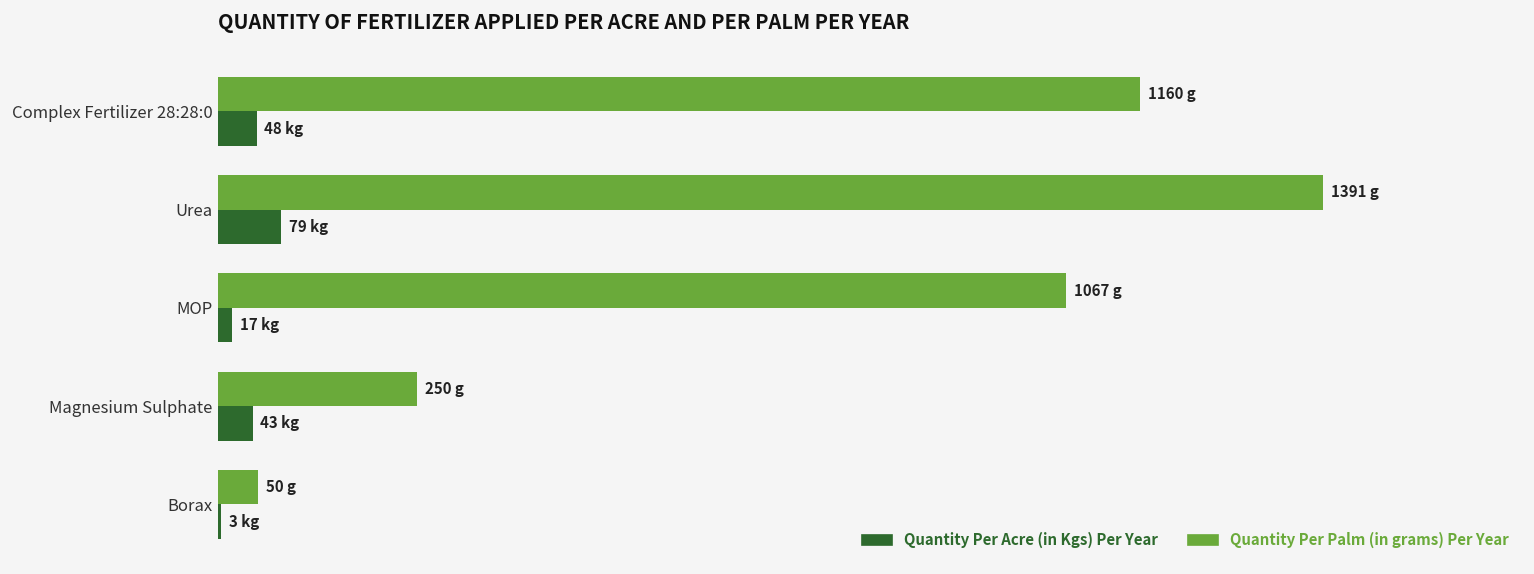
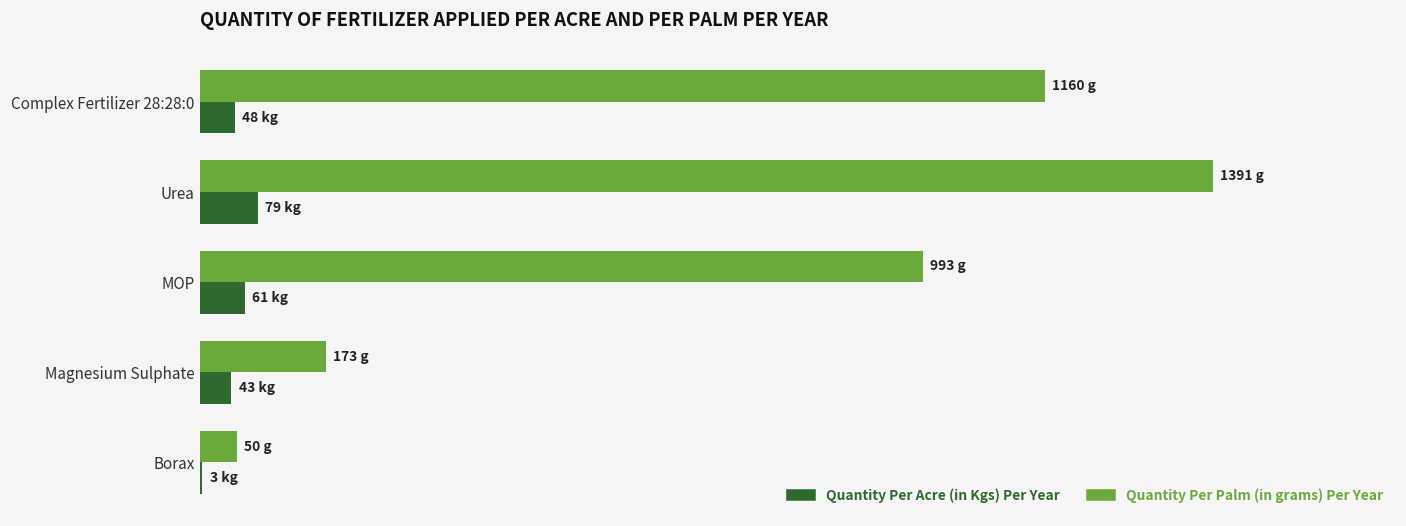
  {
    "Quantity Per Acre (in Kgs) Per Year": {
      "Complex Fertilizer 28:28:0": 48,
      "Urea": 79,
-     "MOP": 17,
+     "MOP": 61,
      "Magnesium Sulphate": 43,
      "Borax": 3
    },
    "Quantity Per Palm (in grams) Per Year": {
      "Complex Fertilizer 28:28:0": 1160,
      "Urea": 1391,
-     "MOP": 1067,
-     "Magnesium Sulphate": 250,
+     "MOP": 993,
+     "Magnesium Sulphate": 173,
      "Borax": 50
    }
  }
